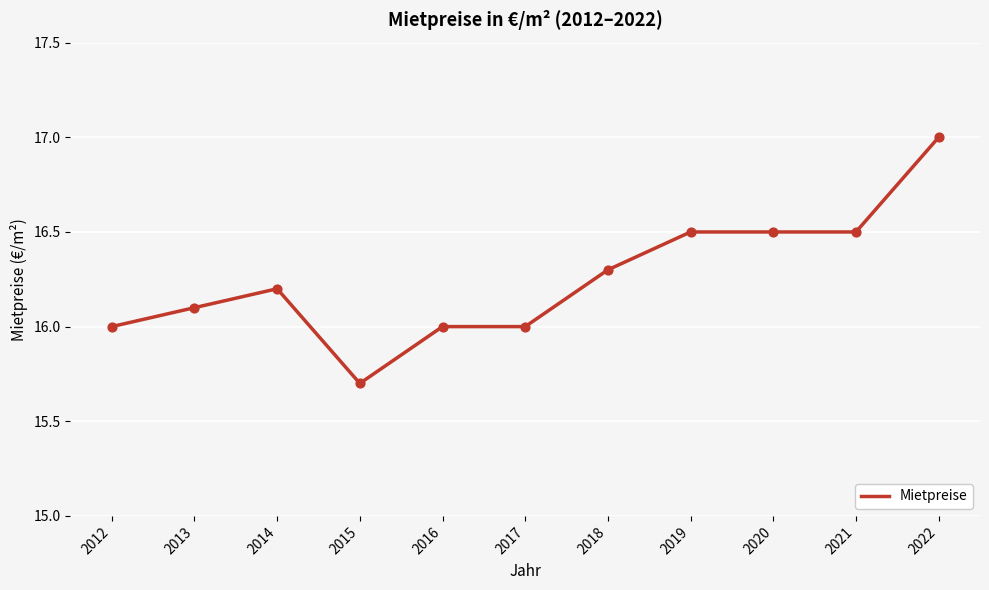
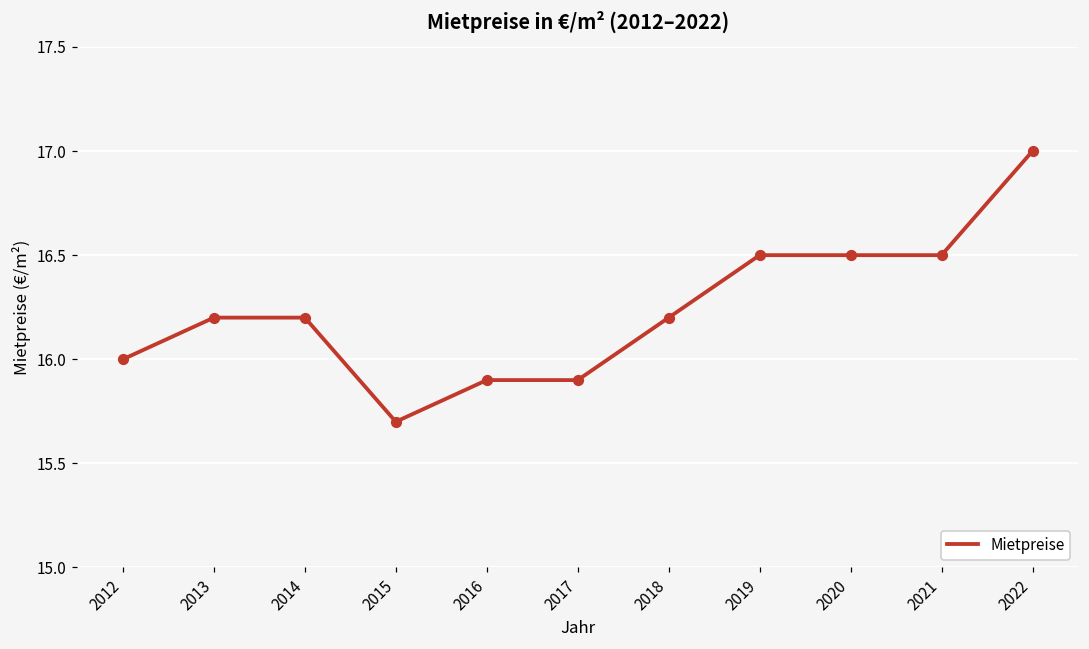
  {
    "2012": 16.0,
-   "2013": 16.1,
+   "2013": 16.2,
    "2014": 16.2,
    "2015": 15.7,
-   "2016": 16.0,
-   "2017": 16.0,
-   "2018": 16.3,
+   "2016": 15.9,
+   "2017": 15.9,
+   "2018": 16.2,
    "2019": 16.5,
    "2020": 16.5,
    "2021": 16.5,
    "2022": 17.0
  }
